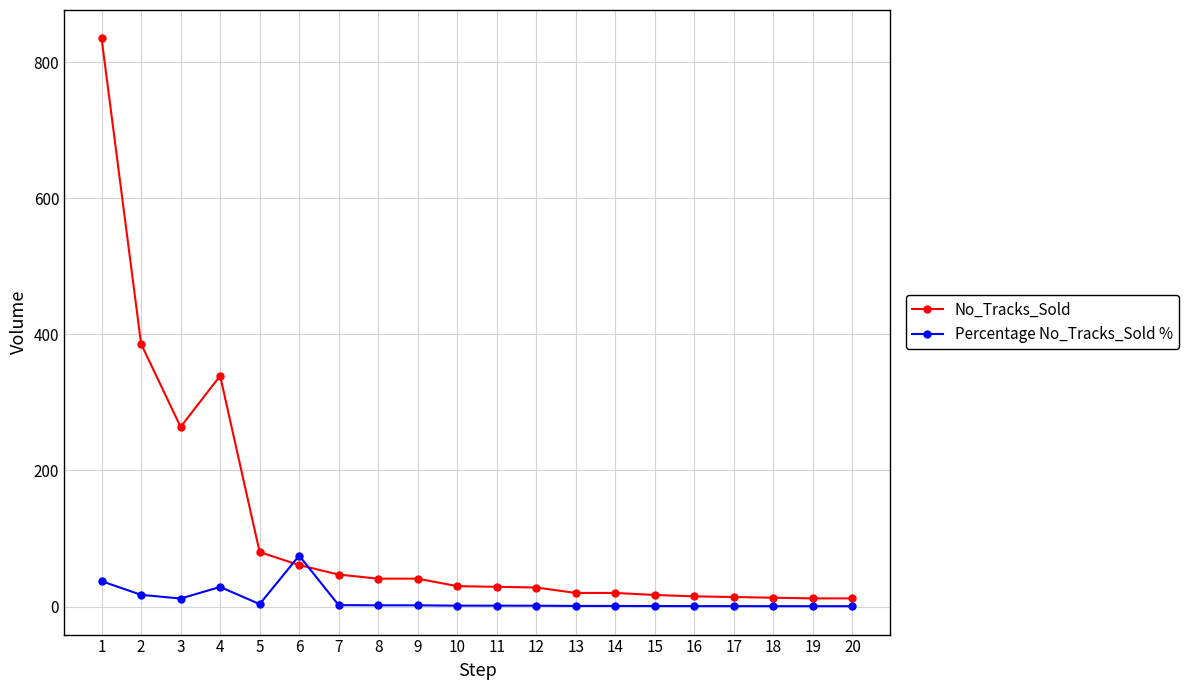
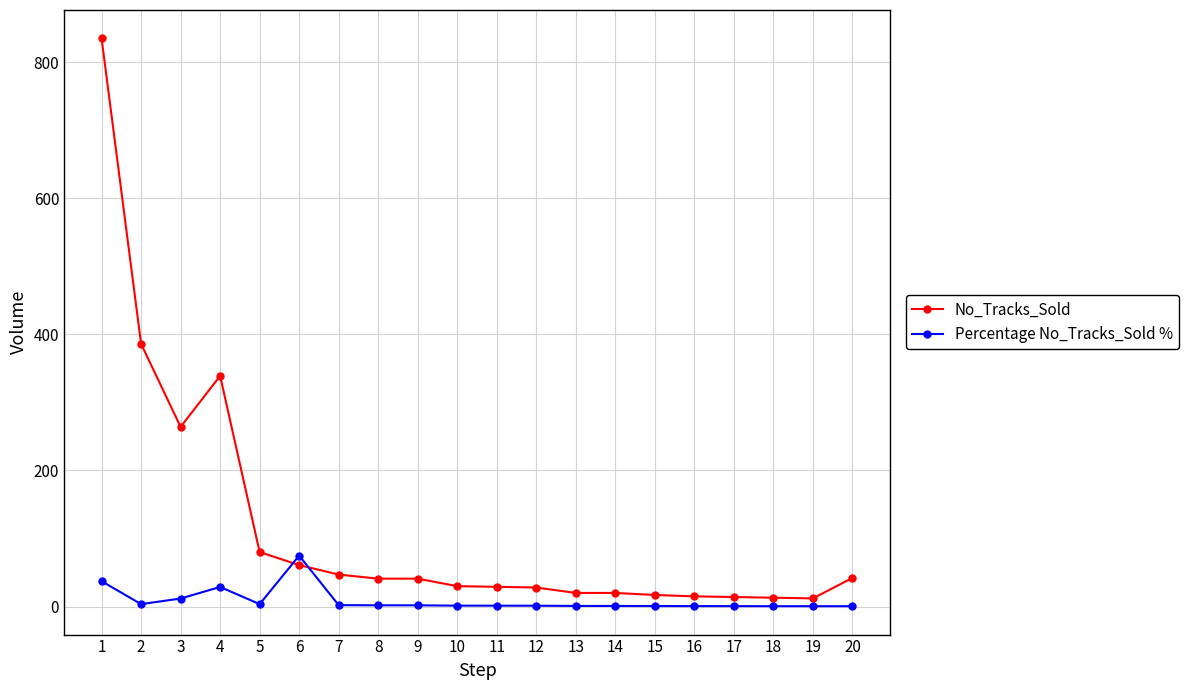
  {
    "No_Tracks_Sold": {
      "1": 840,
      "2": 390,
      "3": 260,
      "4": 340,
      "5": 80,
      "6": 60,
      "7": 50,
      "8": 40,
      "9": 40,
      "10": 30,
      "11": 30,
      "12": 30,
      "13": 20,
      "14": 20,
      "15": 20,
      "16": 20,
      "17": 10,
      "18": 10,
      "19": 10,
-     "20": 10
+     "20": 40
    },
    "Percentage No_Tracks_Sold %": {
      "1": 40,
-     "2": 20,
+     "2": 0,
      "3": 10,
      "4": 30,
      "5": 0,
      "6": 70,
      "7": 0,
      "8": 0,
      "9": 0,
      "10": 0,
      "11": 0,
      "12": 0,
      "13": 0,
      "14": 0,
      "15": 0,
      "16": 0,
      "17": 0,
      "18": 0,
      "19": 0,
      "20": 0
    }
  }
